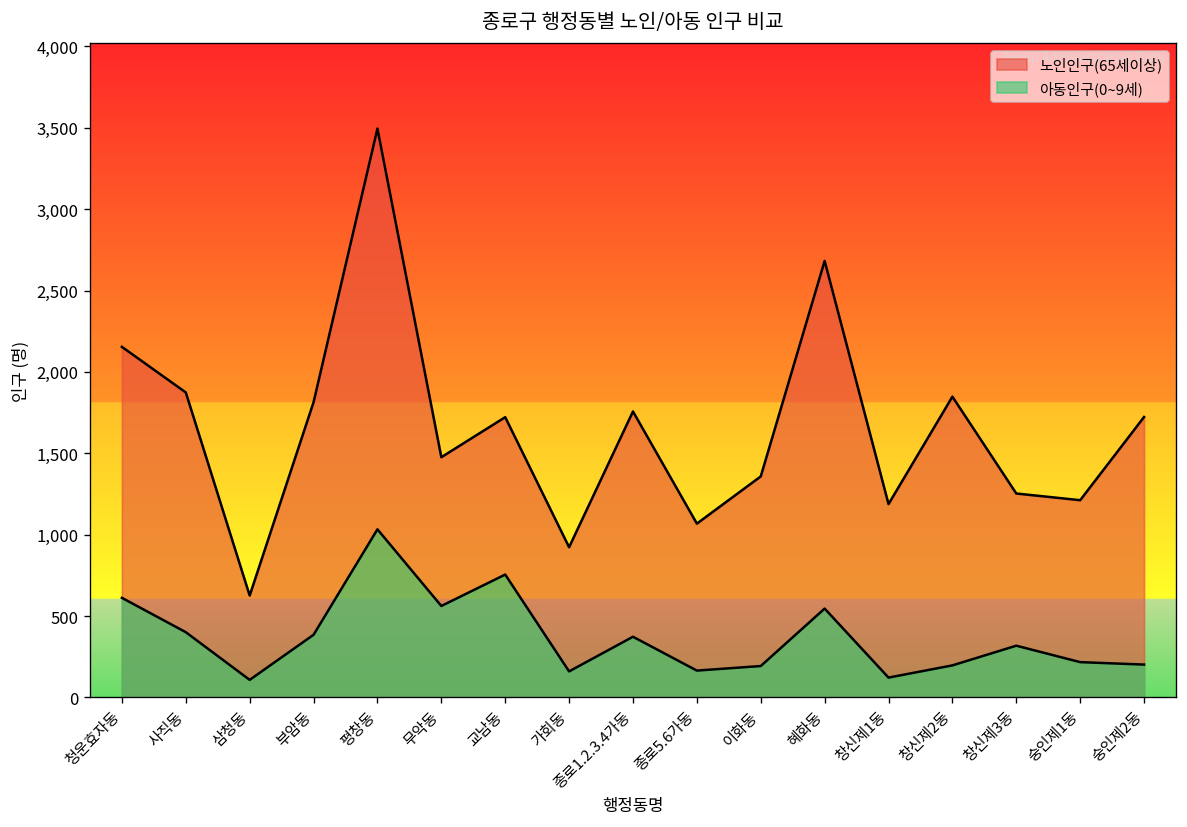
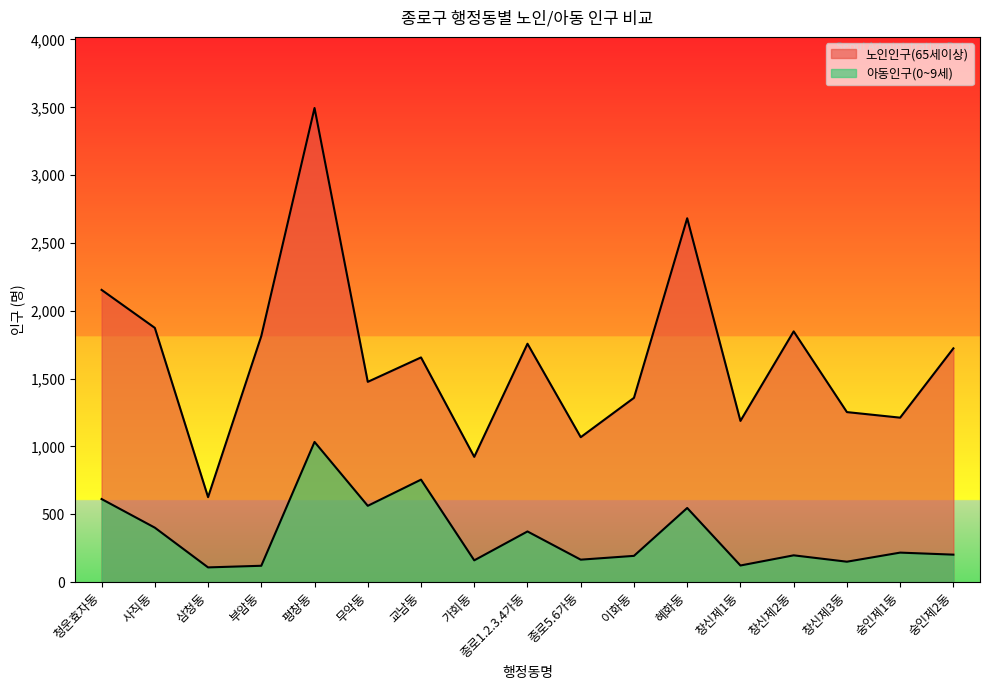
  {
    "노인인구(65세이상)": {
      "청운효자동": "2,150",
      "사직동": "1,870",
      "삼청동": "630",
      "부암동": "1,810",
      "평창동": "3,500",
      "무악동": "1,480",
-     "교남동": "1,720",
+     "교남동": "1,660",
      "가회동": "920",
      "종로1.2.3.4가동": "1,760",
      "종로5.6가동": "1,070",
      "이화동": "1,360",
      "혜화동": "2,680",
      "창신제1동": "1,190",
      "창신제2동": "1,850",
      "창신제3동": "1,250",
      "숭인제1동": "1,210",
      "숭인제2동": "1,720"
    },
    "아동인구(0~9세)": {
      "청운효자동": "610",
      "사직동": "400",
      "삼청동": "110",
-     "부암동": "390",
+     "부암동": "120",
      "평창동": "1,030",
      "무악동": "560",
      "교남동": "760",
      "가회동": "160",
      "종로1.2.3.4가동": "370",
      "종로5.6가동": "170",
      "이화동": "190",
      "혜화동": "550",
      "창신제1동": "120",
      "창신제2동": "200",
-     "창신제3동": "320",
+     "창신제3동": "150",
      "숭인제1동": "220",
      "숭인제2동": "200"
    }
  }
